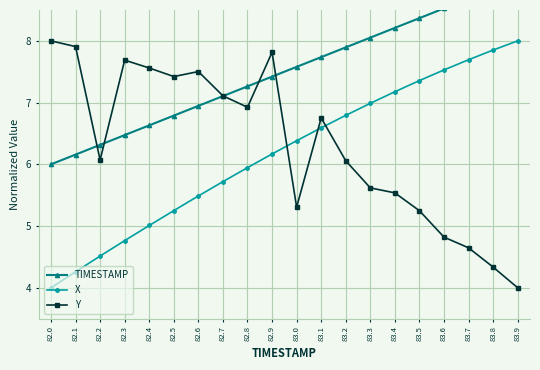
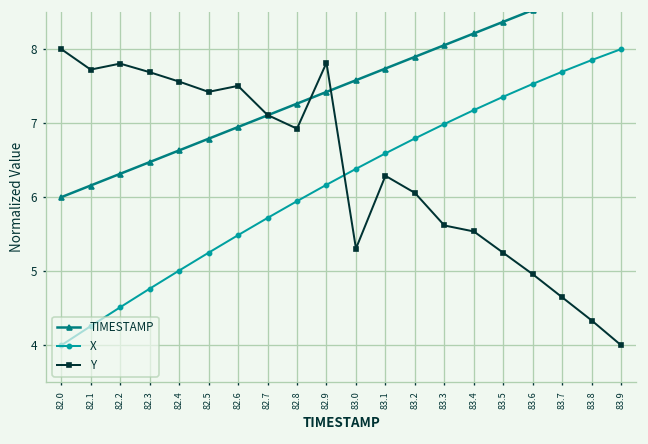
  {
    "Y": {
      "82.0": 8.0,
-     "82.1": 7.9,
-     "82.2": 6.1,
+     "82.1": 7.7,
+     "82.2": 7.8,
      "82.3": 7.7,
      "82.4": 7.6,
      "82.5": 7.4,
      "82.6": 7.5,
      "82.8": 6.9,
      "82.9": 7.8,
      "83.0": 5.3,
-     "83.1": 6.8,
+     "83.1": 6.3,
      "83.2": 6.1,
      "83.3": 5.6,
      "83.4": 5.5,
      "83.5": 5.2,
-     "83.6": 4.8,
+     "83.6": 5.0,
      "83.7": 4.6,
      "83.8": 4.3,
      "83.9": 4.0
    }
  }
